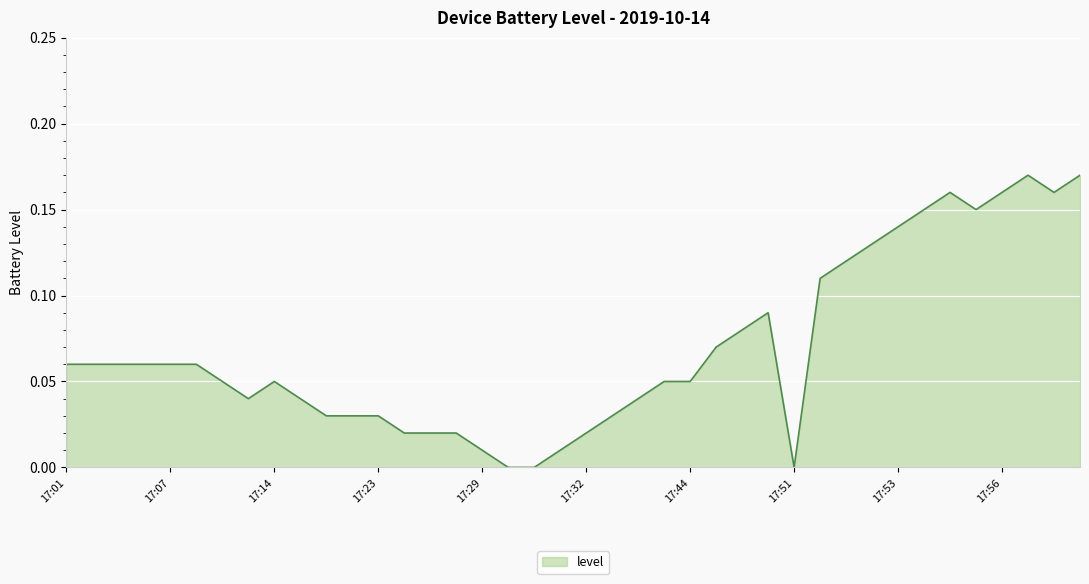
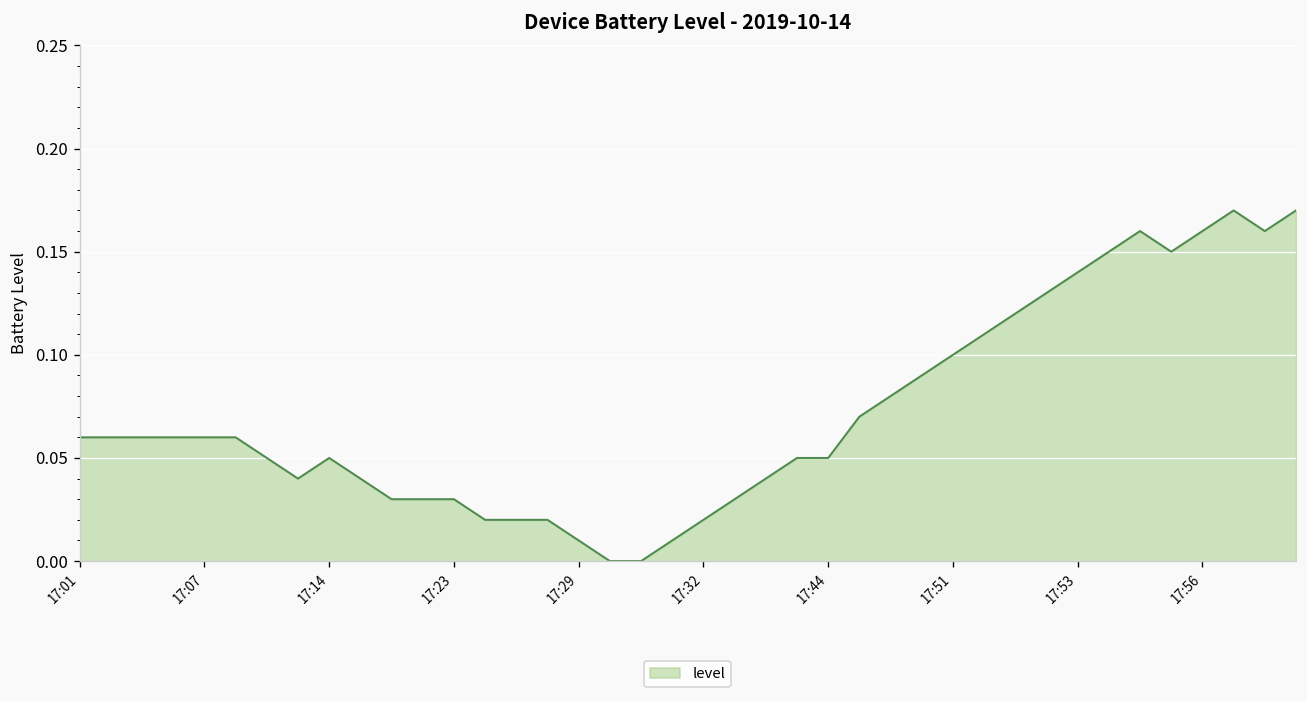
  {
    "17:01": 0.060,
    "17:07": 0.060,
    "17:14": 0.050,
    "17:23": 0.030,
    "17:44": 0.050,
-   "17:51": 0.0
+   "17:51": 0.1
  }
